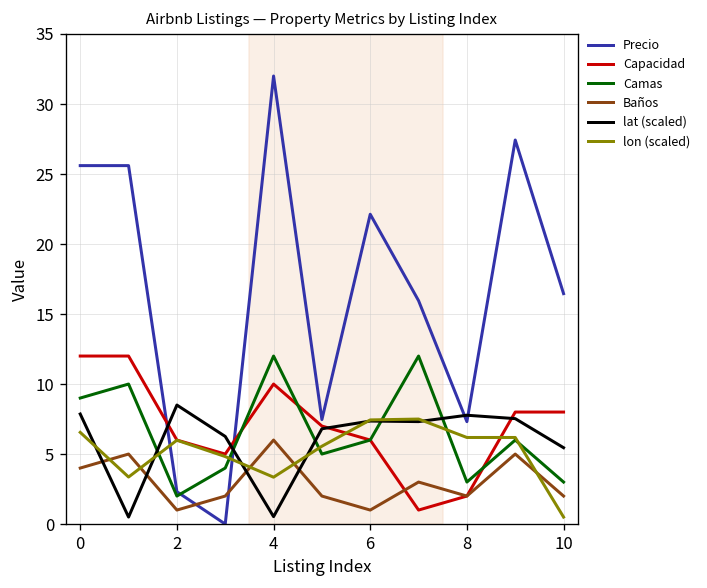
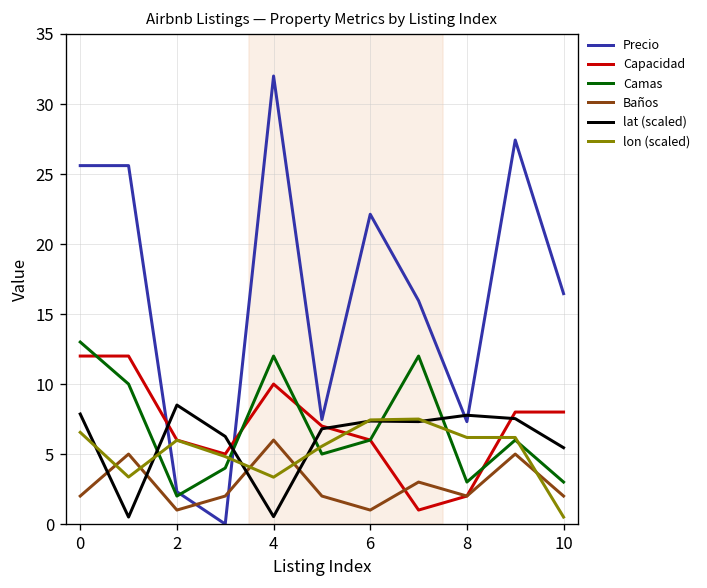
  {
    "Precio": {
      "0": 25.6,
      "2": 2.3,
      "4": 32,
      "6": 22,
      "8": 7.3,
      "10": 16.5
    },
    "Capacidad": {
      "0": 12,
      "4": 10,
      "10": 8
    },
    "Camas": {
-     "0": 9,
+     "0": 13,
      "2": 2,
      "4": 12,
      "8": 3,
      "10": 3
    },
    "Baños": {
-     "0": 4,
+     "0": 2,
      "2": 1,
      "4": 6,
      "6": 1,
      "10": 2
    },
    "lat (scaled)": {
      "0": 8,
      "2": 8.5,
      "4": 0.5,
      "8": 7.8,
      "10": 5.5
    },
    "lon (scaled)": {
      "0": 6.5,
      "4": 3.3,
      "8": 6,
      "10": 0.5
    }
  }
